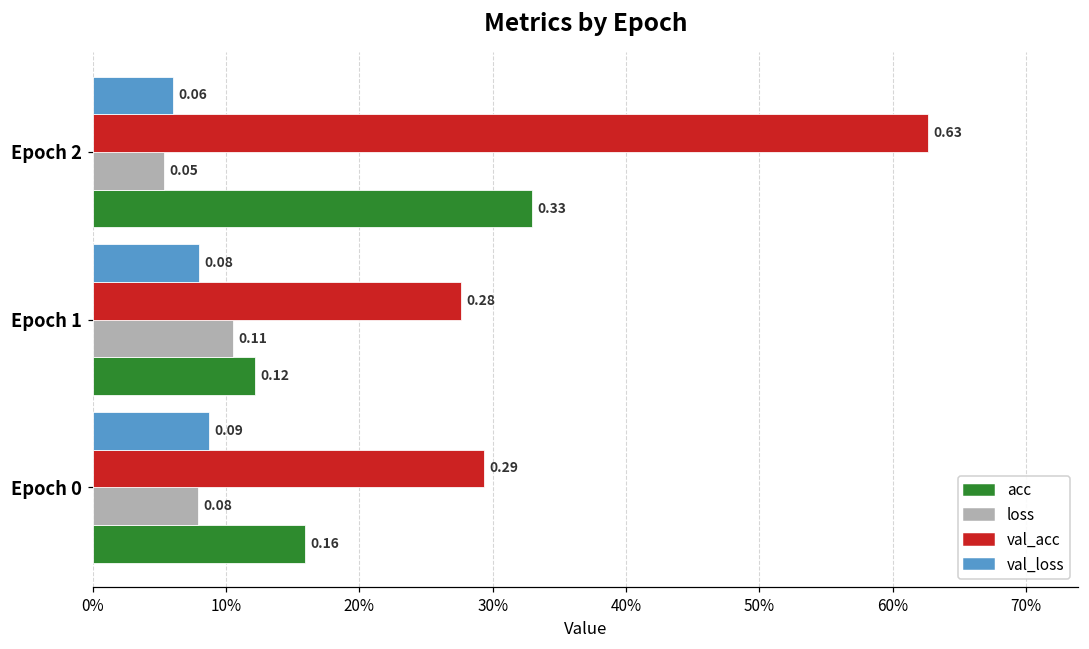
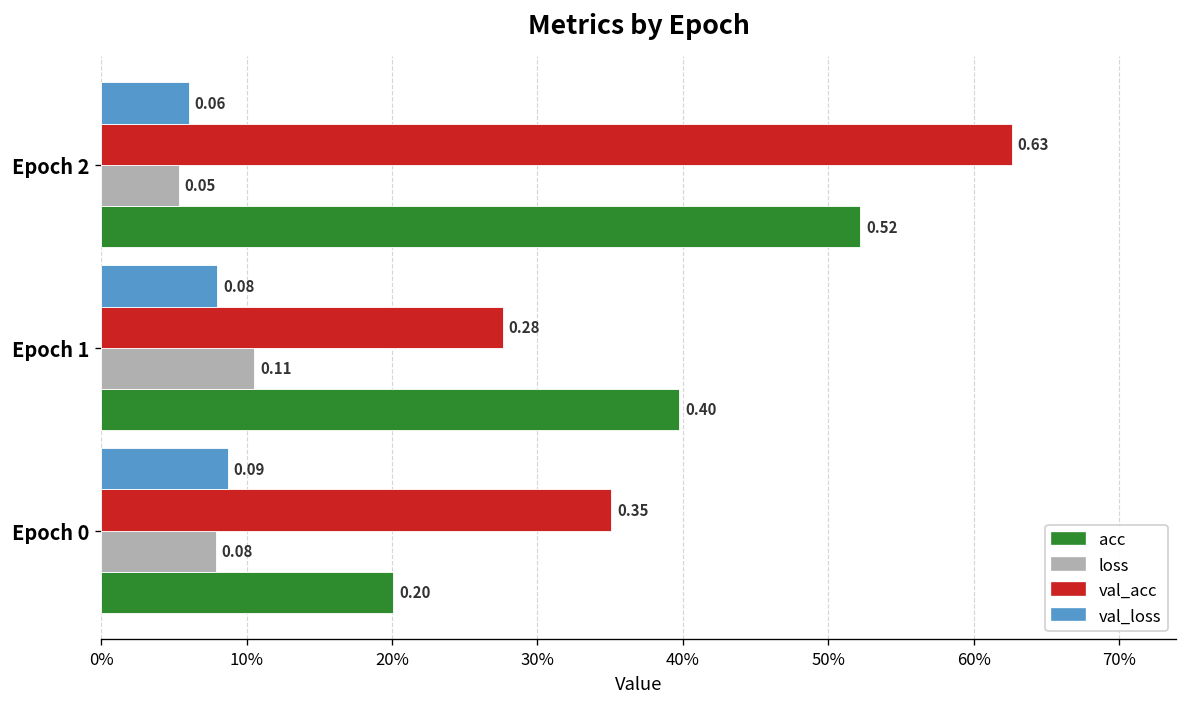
  {
    "acc": {
-     "Epoch 2": 0.33,
-     "Epoch 1": 0.12,
-     "Epoch 0": 0.16
+     "Epoch 2": 0.52,
+     "Epoch 1": 0.40,
+     "Epoch 0": 0.20
    },
    "loss": {
      "Epoch 2": 0.05,
      "Epoch 1": 0.11,
      "Epoch 0": 0.08
    },
    "val_acc": {
      "Epoch 2": 0.63,
      "Epoch 1": 0.28,
-     "Epoch 0": 0.29
+     "Epoch 0": 0.35
    },
    "val_loss": {
      "Epoch 2": 0.06,
      "Epoch 1": 0.08,
      "Epoch 0": 0.09
    }
  }
